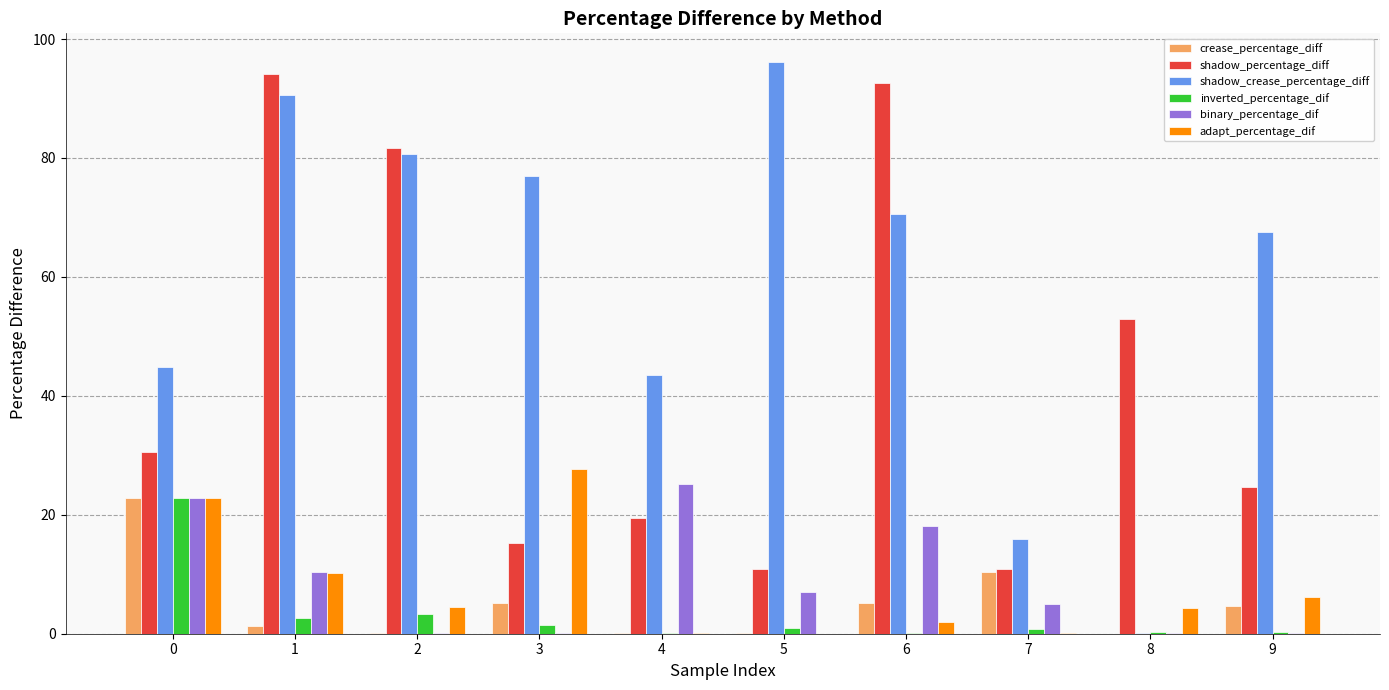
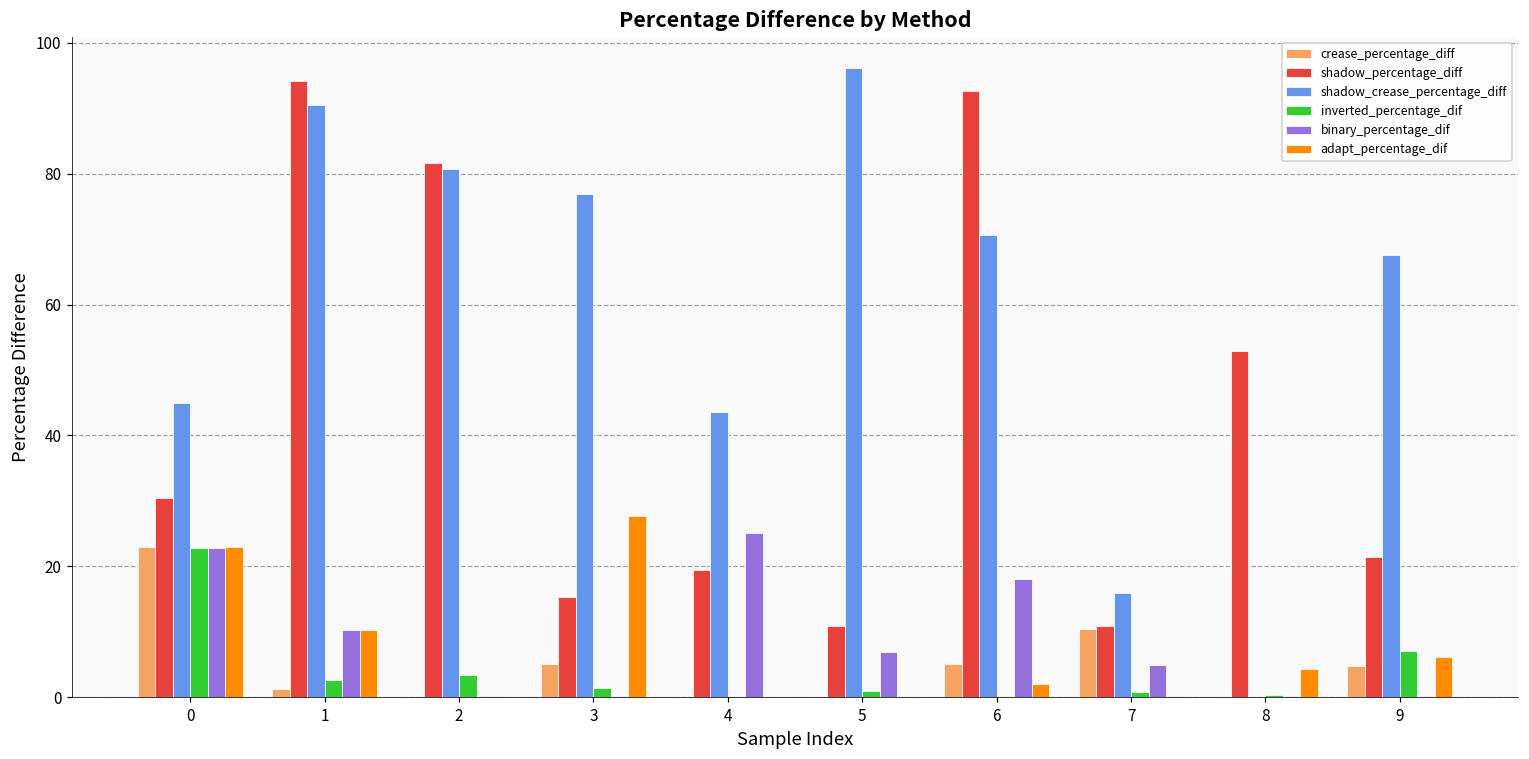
  {
    "crease_percentage_diff": {
      "0": 23,
      "1": 1,
      "3": 5,
      "6": 5,
      "7": 10,
      "9": 5
    },
    "shadow_percentage_diff": {
      "0": 30,
      "1": 94,
      "2": 82,
      "3": 15,
      "4": 19,
      "5": 11,
      "6": 93,
      "7": 11,
      "8": 53,
-     "9": 25
+     "9": 21
    },
    "shadow_crease_percentage_diff": {
      "0": 45,
      "1": 91,
      "2": 81,
      "3": 77,
      "4": 44,
      "5": 96,
      "6": 71,
      "7": 16,
      "9": 68
    },
    "inverted_percentage_dif": {
      "0": 23,
      "1": 3,
      "2": 3,
      "3": 1,
      "5": 1,
      "7": 1,
-     "9": 0
+     "9": 7
    },
    "binary_percentage_dif": {
      "0": 23,
      "1": 10,
      "4": 25,
      "5": 7,
      "6": 18,
      "7": 5
    },
    "adapt_percentage_dif": {
      "0": 23,
      "1": 10,
-     "2": 4,
+     "2": 0,
      "3": 28,
      "6": 2,
      "8": 4,
      "9": 6
    }
  }
